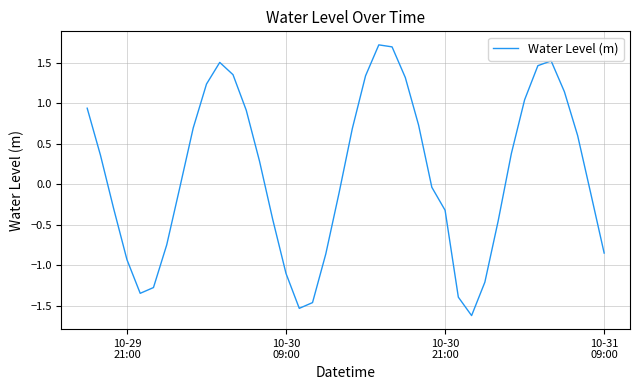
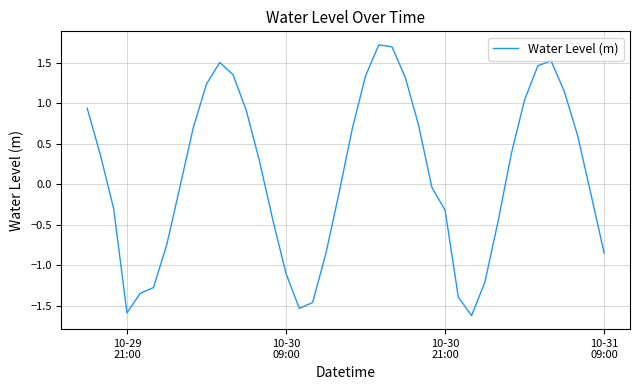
  {
-   "10-29 21:00": -0.9,
+   "10-29 21:00": -1.6,
    "10-30 09:00": -1.1,
    "10-30 21:00": -0.3,
    "10-31 09:00": -0.9
  }
